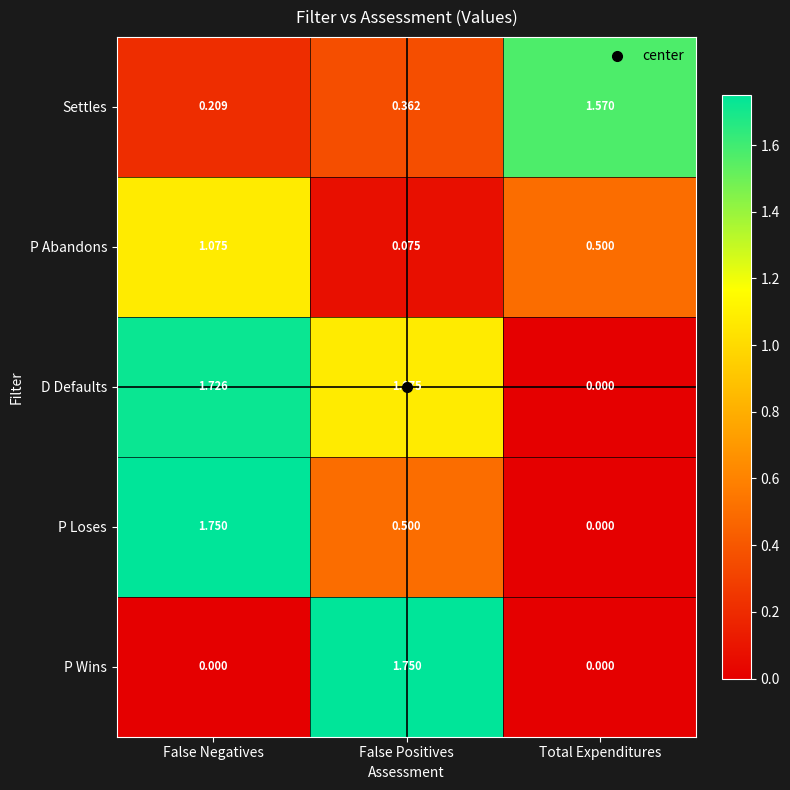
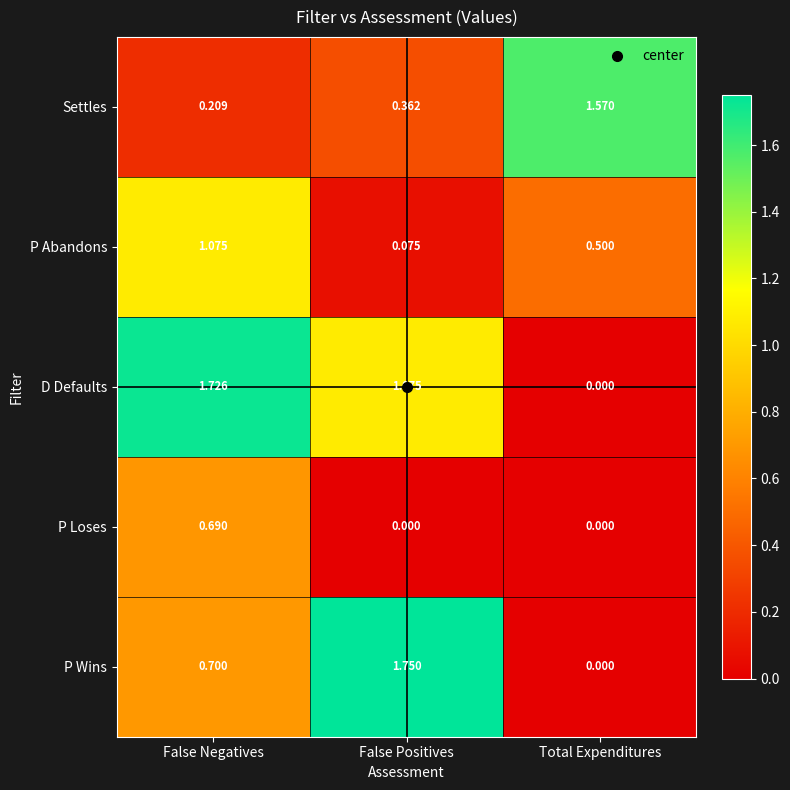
  {
    "Settles": {
      "False Negatives": 0.209,
      "False Positives": 0.362,
      "Total Expenditures": 1.570
    },
    "P Abandons": {
      "False Negatives": 1.075,
      "False Positives": 0.075,
      "Total Expenditures": 0.500
    },
    "D Defaults": {
      "False Negatives": 1.726,
      "Total Expenditures": 0.000
    },
    "P Loses": {
-     "False Negatives": 1.750,
-     "False Positives": 0.500,
+     "False Negatives": 0.690,
+     "False Positives": 0.000,
      "Total Expenditures": 0.000
    },
    "P Wins": {
-     "False Negatives": 0.000,
+     "False Negatives": 0.700,
      "False Positives": 1.750,
      "Total Expenditures": 0.000
    }
  }
